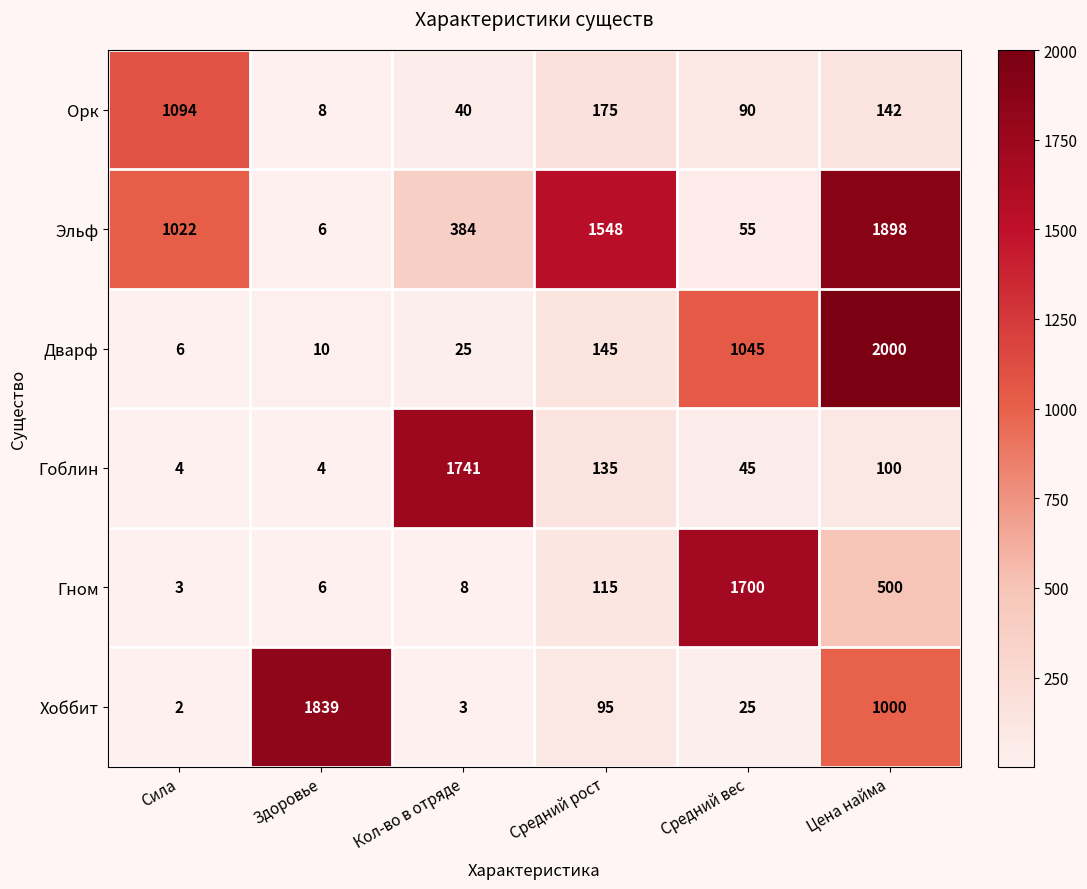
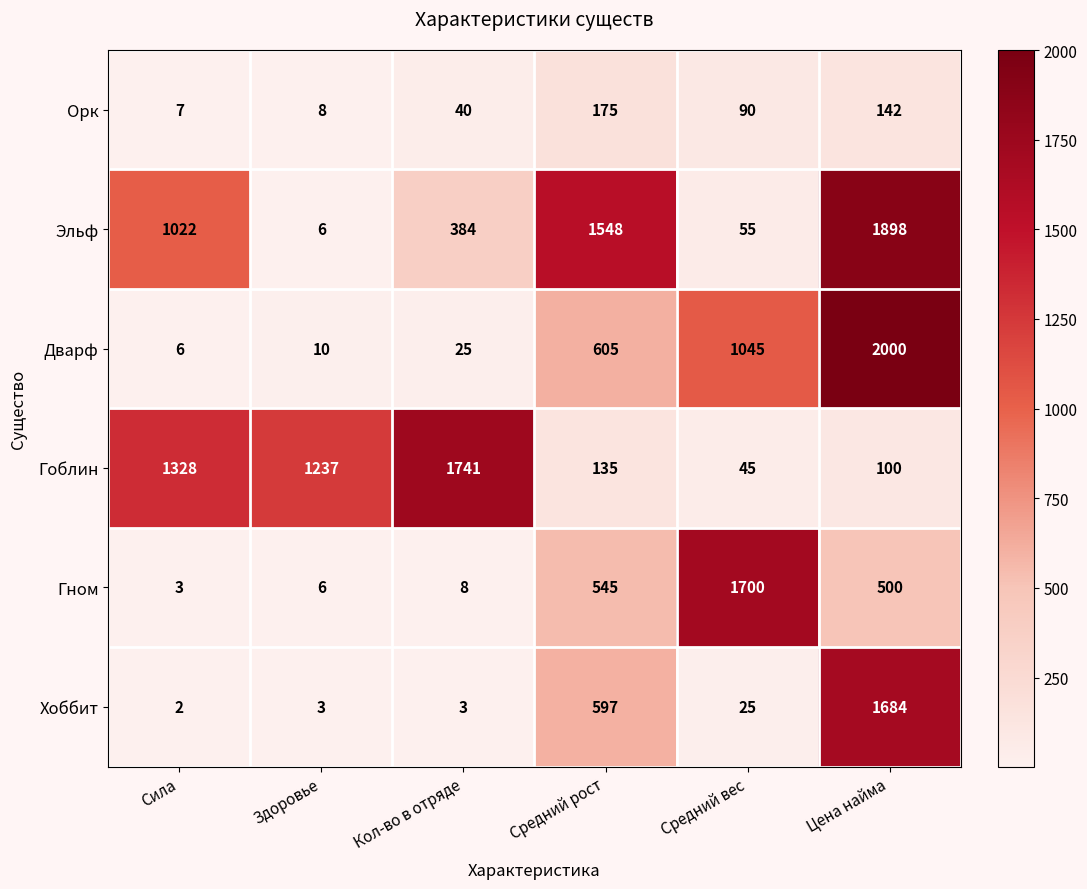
  {
    "Орк": {
-     "Сила": 1094,
+     "Сила": 7,
      "Здоровье": 8,
      "Кол-во в отряде": 40,
      "Средний рост": 175,
      "Средний вес": 90,
      "Цена найма": 142
    },
    "Эльф": {
      "Сила": 1022,
      "Здоровье": 6,
      "Кол-во в отряде": 384,
      "Средний рост": 1548,
      "Средний вес": 55,
      "Цена найма": 1898
    },
    "Дварф": {
      "Сила": 6,
      "Здоровье": 10,
      "Кол-во в отряде": 25,
-     "Средний рост": 145,
+     "Средний рост": 605,
      "Средний вес": 1045,
      "Цена найма": 2000
    },
    "Гоблин": {
-     "Сила": 4,
-     "Здоровье": 4,
+     "Сила": 1328,
+     "Здоровье": 1237,
      "Кол-во в отряде": 1741,
      "Средний рост": 135,
      "Средний вес": 45,
      "Цена найма": 100
    },
    "Гном": {
      "Сила": 3,
      "Здоровье": 6,
      "Кол-во в отряде": 8,
-     "Средний рост": 115,
+     "Средний рост": 545,
      "Средний вес": 1700,
      "Цена найма": 500
    },
    "Хоббит": {
      "Сила": 2,
-     "Здоровье": 1839,
+     "Здоровье": 3,
      "Кол-во в отряде": 3,
-     "Средний рост": 95,
+     "Средний рост": 597,
      "Средний вес": 25,
-     "Цена найма": 1000
+     "Цена найма": 1684
    }
  }
